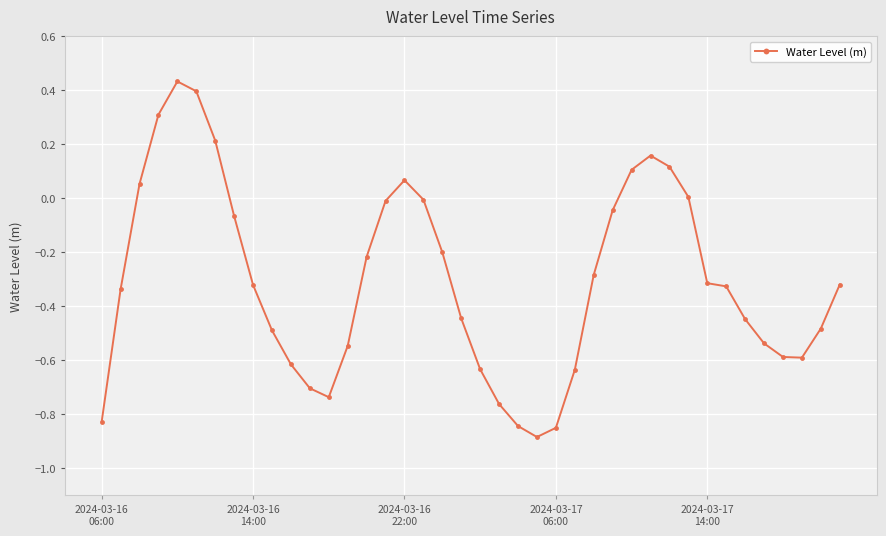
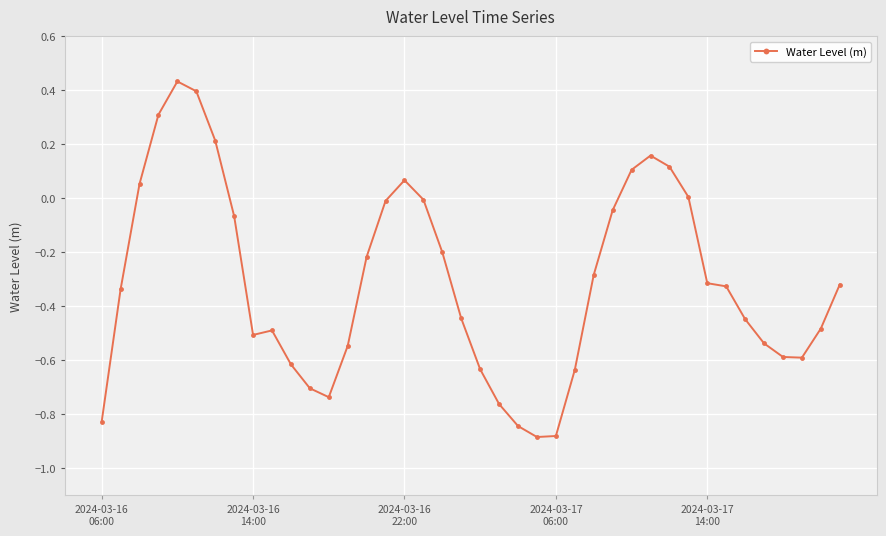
  {
    "2024-03-16 06:00": -0.83,
-   "2024-03-16 14:00": -0.32,
+   "2024-03-16 14:00": -0.51,
    "2024-03-16 22:00": 0.07,
-   "2024-03-17 06:00": -0.85,
+   "2024-03-17 06:00": -0.88,
    "2024-03-17 14:00": -0.31
  }
